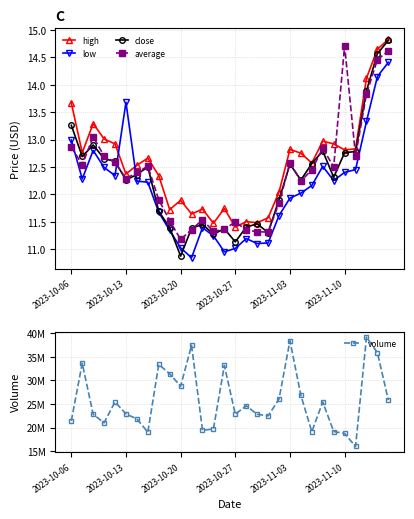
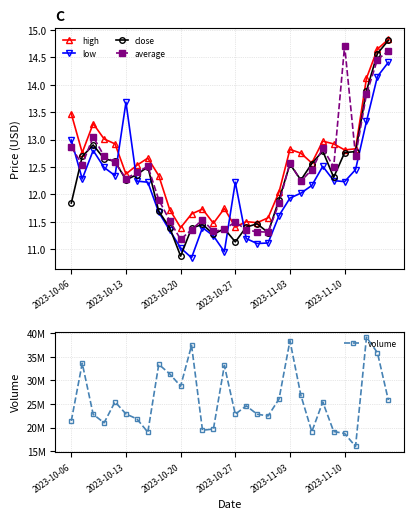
  {
    "C": {
      "high": {
-       "2023-10-06": 13.7,
+       "2023-10-06": 13.5,
        "2023-10-13": 12.4,
-       "2023-10-20": 11.9,
+       "2023-10-20": 11.4,
        "2023-10-27": 11.4,
        "2023-11-03": 12.8,
        "2023-11-10": 12.8
      },
      "low": {
        "2023-10-06": 13.0,
        "2023-10-13": 13.7,
        "2023-10-20": 11.0,
-       "2023-10-27": 11.0,
+       "2023-10-27": 12.2,
        "2023-11-03": 11.9,
-       "2023-11-10": 12.4
+       "2023-11-10": 12.2
      },
      "close": {
-       "2023-10-06": 13.3,
+       "2023-10-06": 11.8,
        "2023-10-20": 10.9,
        "2023-10-27": 11.1,
        "2023-11-10": 12.8
      },
      "average": {
        "2023-10-06": 12.9,
        "2023-10-20": 11.2,
        "2023-10-27": 11.5,
        "2023-11-10": 14.7
      }
    }
  }
